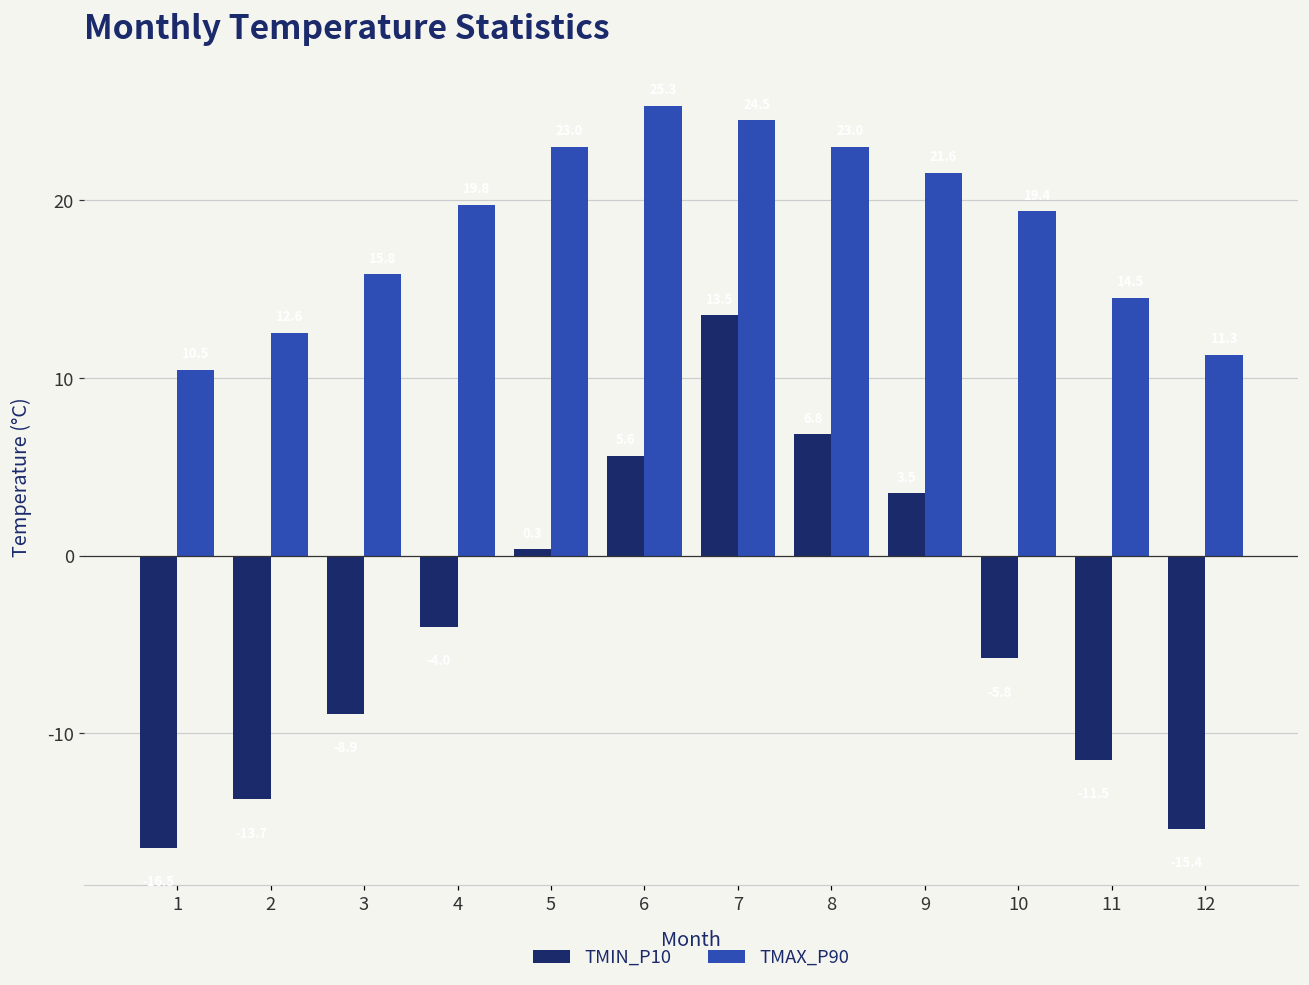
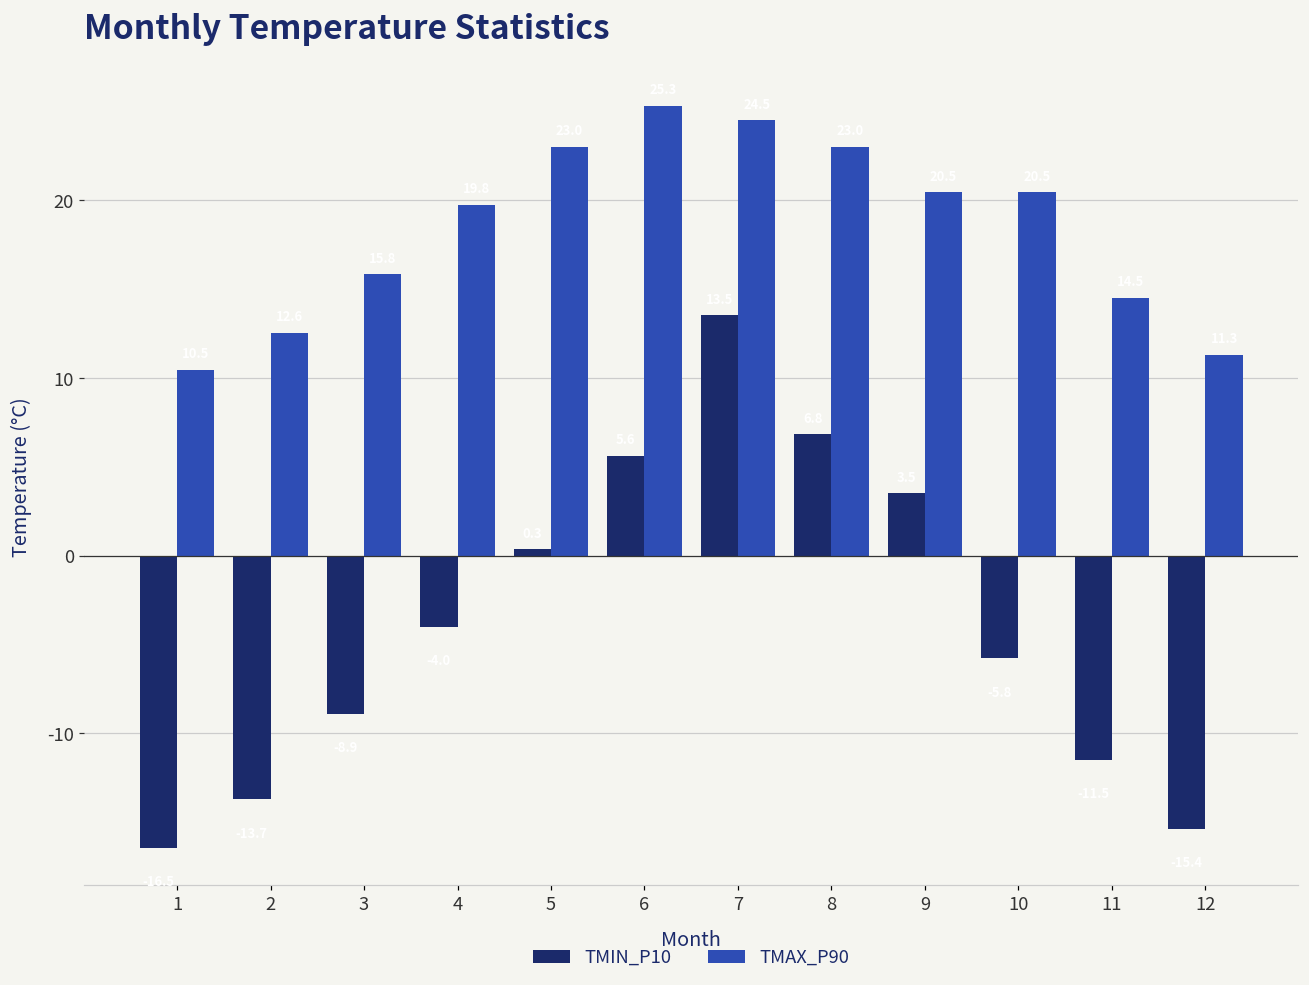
  {
    "TMIN_P10": {
      "1": -16.5,
      "2": -13.7,
      "3": -8.9,
      "4": -4.0,
      "5": 0.4,
      "6": 5.6,
      "7": 13.5,
      "8": 6.8,
      "9": 3.5,
      "10": -5.8,
      "11": -11.5,
      "12": -15.4
    },
    "TMAX_P90": {
      "1": 10.5,
      "2": 12.6,
      "3": 15.8,
      "4": 19.8,
      "5": 23.0,
      "6": 25.3,
      "7": 24.5,
      "8": 23.0,
-     "9": 21.6,
-     "10": 19.4,
+     "9": 20.5,
+     "10": 20.5,
      "11": 14.5,
      "12": 11.3
    }
  }
